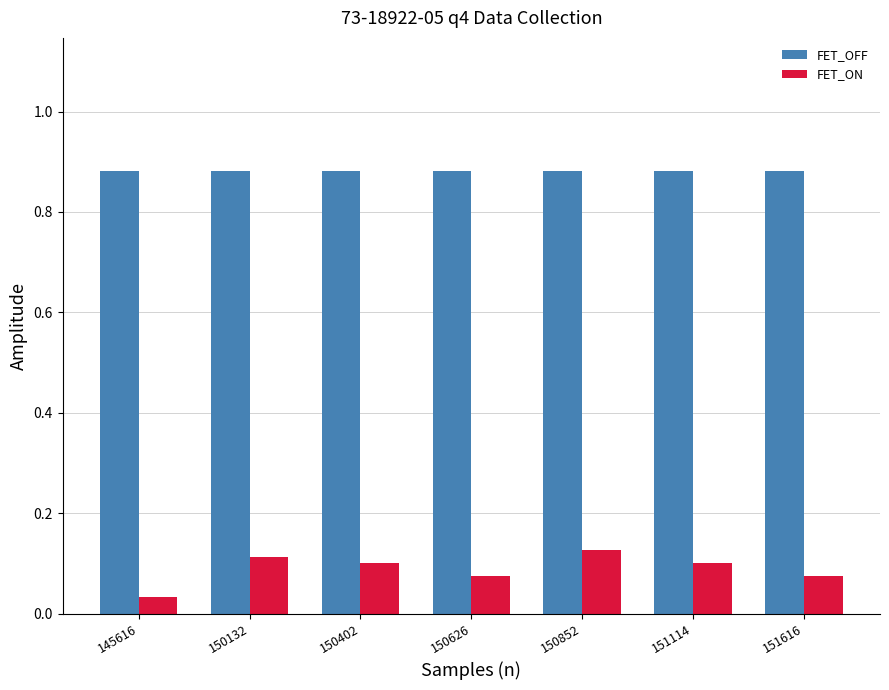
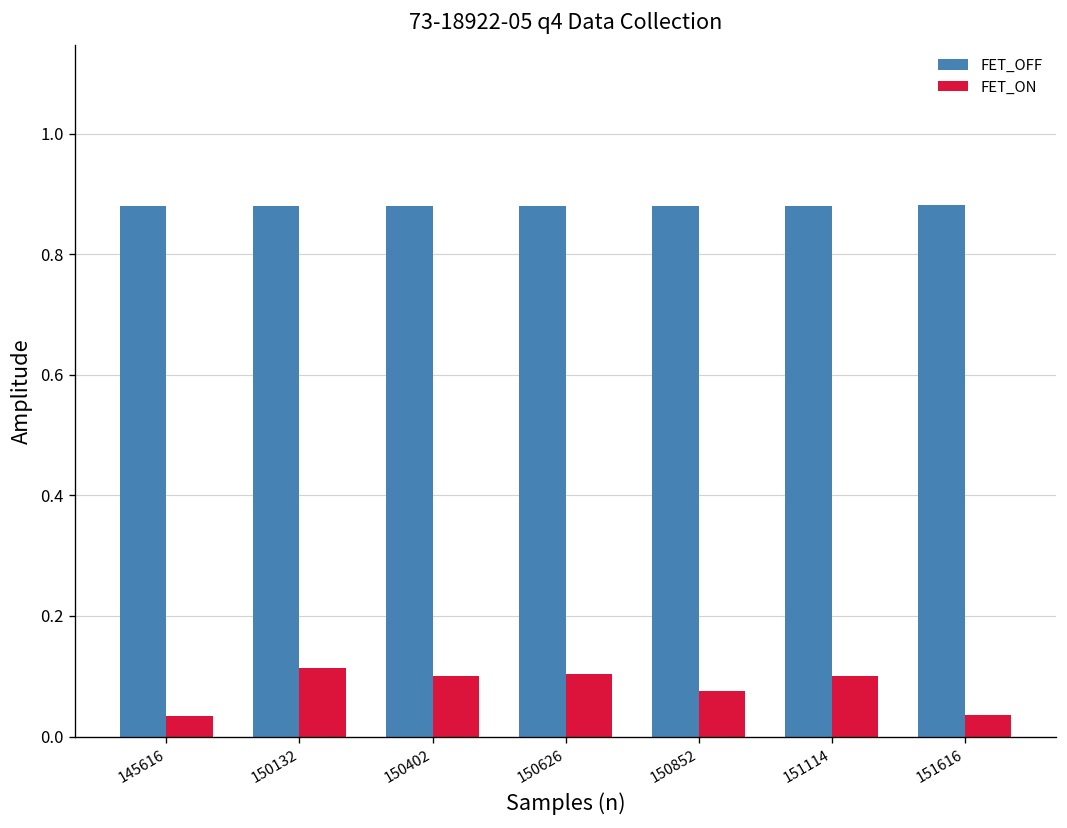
  {
    "FET_OFF": {
      "145616": 0.88,
      "150132": 0.88,
      "150402": 0.88,
      "150626": 0.88,
      "150852": 0.88,
      "151114": 0.88,
      "151616": 0.88
    },
    "FET_ON": {
      "145616": 0.03,
      "150132": 0.11,
      "150402": 0.10,
-     "150626": 0.08,
-     "150852": 0.13,
+     "150626": 0.10,
+     "150852": 0.08,
      "151114": 0.10,
-     "151616": 0.08
+     "151616": 0.04
    }
  }
